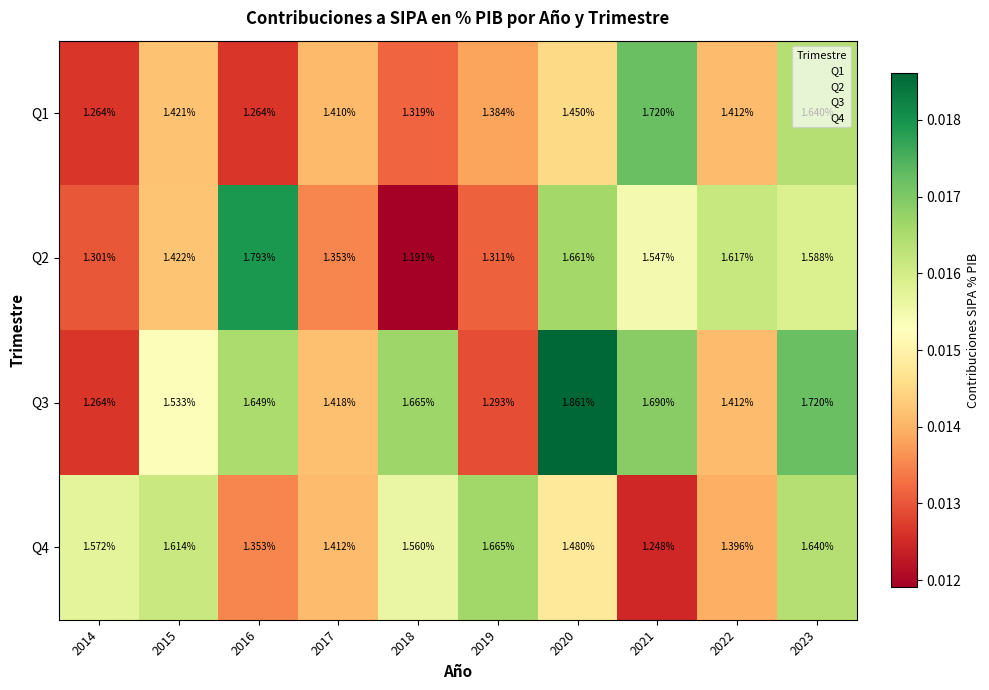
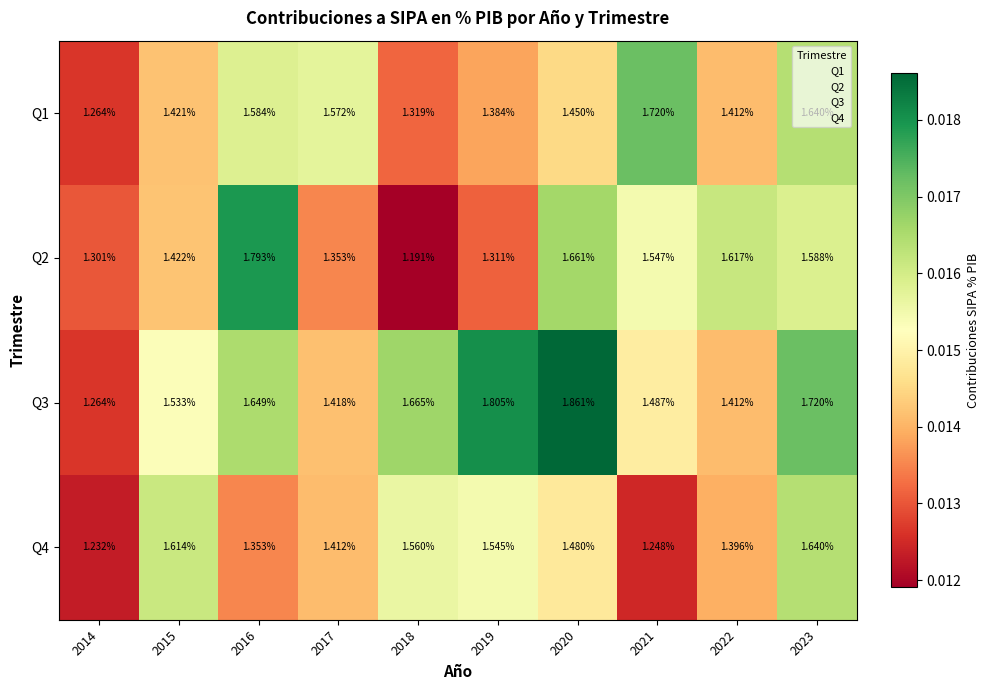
  {
    "Q1": {
      "2014": "1.264%",
      "2015": "1.421%",
-     "2016": "1.264%",
-     "2017": "1.410%",
+     "2016": "1.584%",
+     "2017": "1.572%",
      "2018": "1.319%",
      "2019": "1.384%",
      "2020": "1.450%",
      "2021": "1.720%",
      "2022": "1.412%"
    },
    "Q2": {
      "2014": "1.301%",
      "2015": "1.422%",
      "2016": "1.793%",
      "2017": "1.353%",
      "2018": "1.191%",
      "2019": "1.311%",
      "2020": "1.661%",
      "2021": "1.547%",
      "2022": "1.617%",
      "2023": "1.588%"
    },
    "Q3": {
      "2014": "1.264%",
      "2015": "1.533%",
      "2016": "1.649%",
      "2017": "1.418%",
      "2018": "1.665%",
-     "2019": "1.293%",
+     "2019": "1.805%",
      "2020": "1.861%",
-     "2021": "1.690%",
+     "2021": "1.487%",
      "2022": "1.412%",
      "2023": "1.720%"
    },
    "Q4": {
-     "2014": "1.572%",
+     "2014": "1.232%",
      "2015": "1.614%",
      "2016": "1.353%",
      "2017": "1.412%",
      "2018": "1.560%",
-     "2019": "1.665%",
+     "2019": "1.545%",
      "2020": "1.480%",
      "2021": "1.248%",
      "2022": "1.396%",
      "2023": "1.640%"
    }
  }
